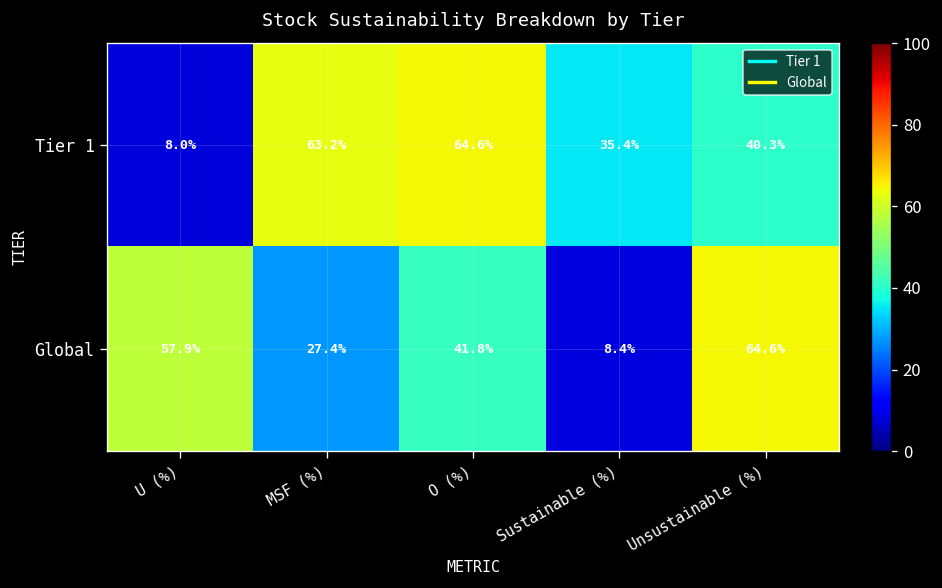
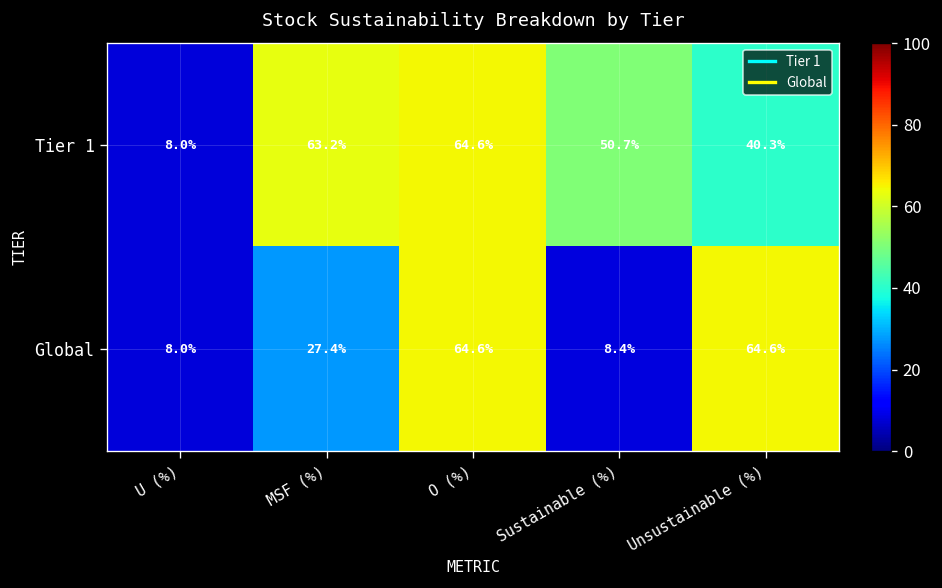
  {
    "Tier 1": {
      "U (%)": "8.0%",
      "MSF (%)": "63.2%",
      "O (%)": "64.6%",
-     "Sustainable (%)": "35.4%",
+     "Sustainable (%)": "50.7%",
      "Unsustainable (%)": "40.3%"
    },
    "Global": {
-     "U (%)": "57.9%",
+     "U (%)": "8.0%",
      "MSF (%)": "27.4%",
-     "O (%)": "41.8%",
+     "O (%)": "64.6%",
      "Sustainable (%)": "8.4%",
      "Unsustainable (%)": "64.6%"
    }
  }
